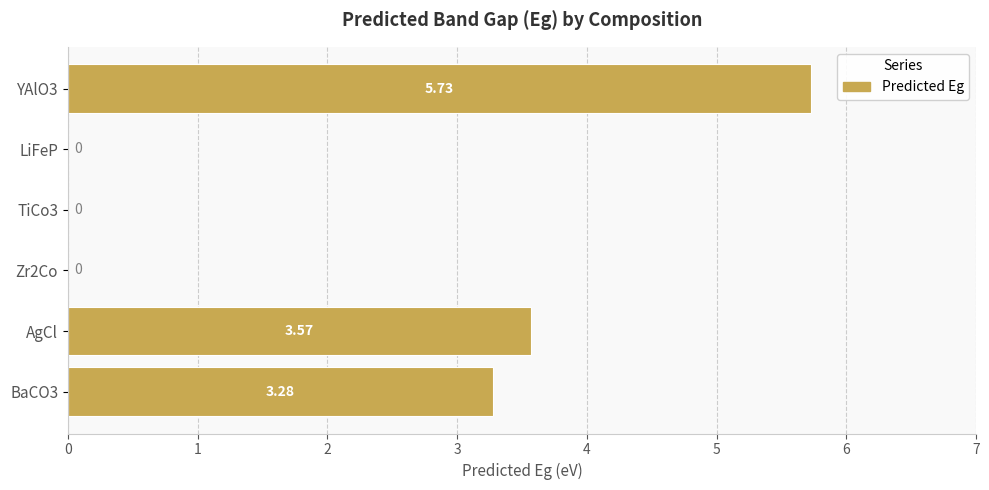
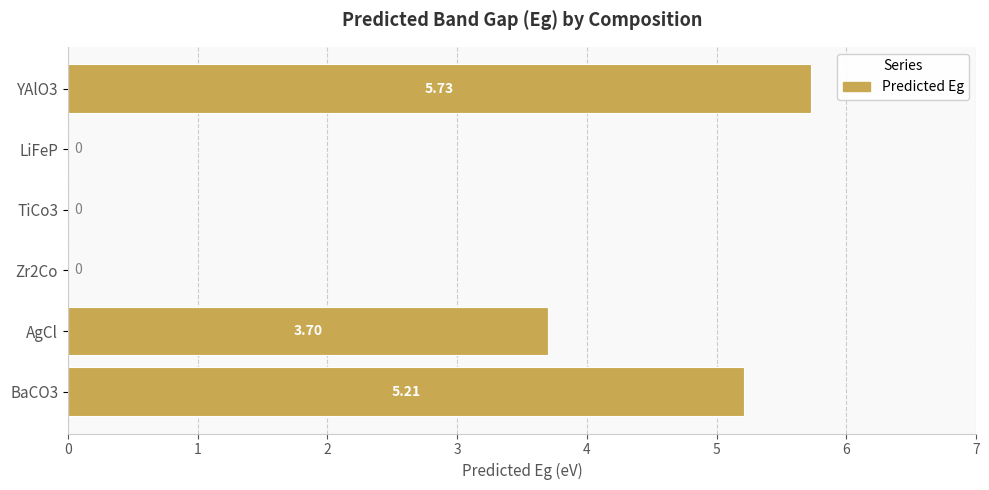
  {
    "YAlO3": 5.73,
    "LiFeP": 0,
    "TiCo3": 0,
    "Zr2Co": 0,
-   "AgCl": 3.57,
-   "BaCO3": 3.28
+   "AgCl": 3.70,
+   "BaCO3": 5.21
  }
